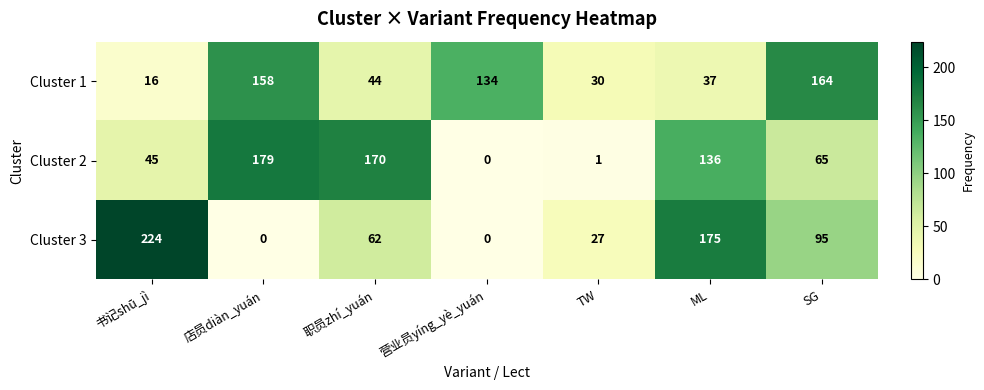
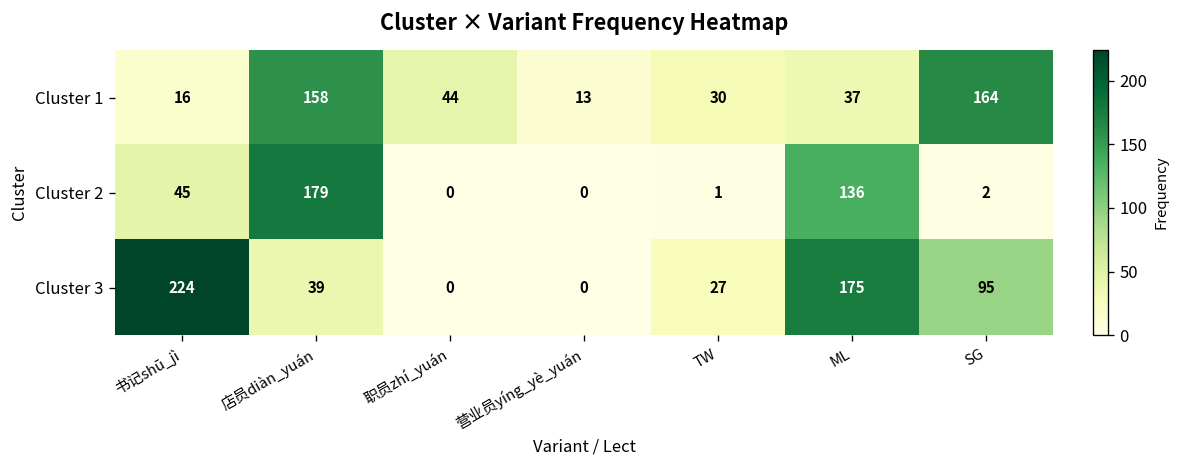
  {
    "Cluster 1": {
      "书记shū_jì": 16,
      "店员diàn_yuán": 158,
      "职员zhí_yuán": 44,
-     "营业员yíng_yè_yuán": 134,
+     "营业员yíng_yè_yuán": 13,
      "TW": 30,
      "ML": 37,
      "SG": 164
    },
    "Cluster 2": {
      "书记shū_jì": 45,
      "店员diàn_yuán": 179,
-     "职员zhí_yuán": 170,
+     "职员zhí_yuán": 0,
      "营业员yíng_yè_yuán": 0,
      "TW": 1,
      "ML": 136,
-     "SG": 65
+     "SG": 2
    },
    "Cluster 3": {
      "书记shū_jì": 224,
-     "店员diàn_yuán": 0,
-     "职员zhí_yuán": 62,
+     "店员diàn_yuán": 39,
+     "职员zhí_yuán": 0,
      "营业员yíng_yè_yuán": 0,
      "TW": 27,
      "ML": 175,
      "SG": 95
    }
  }
